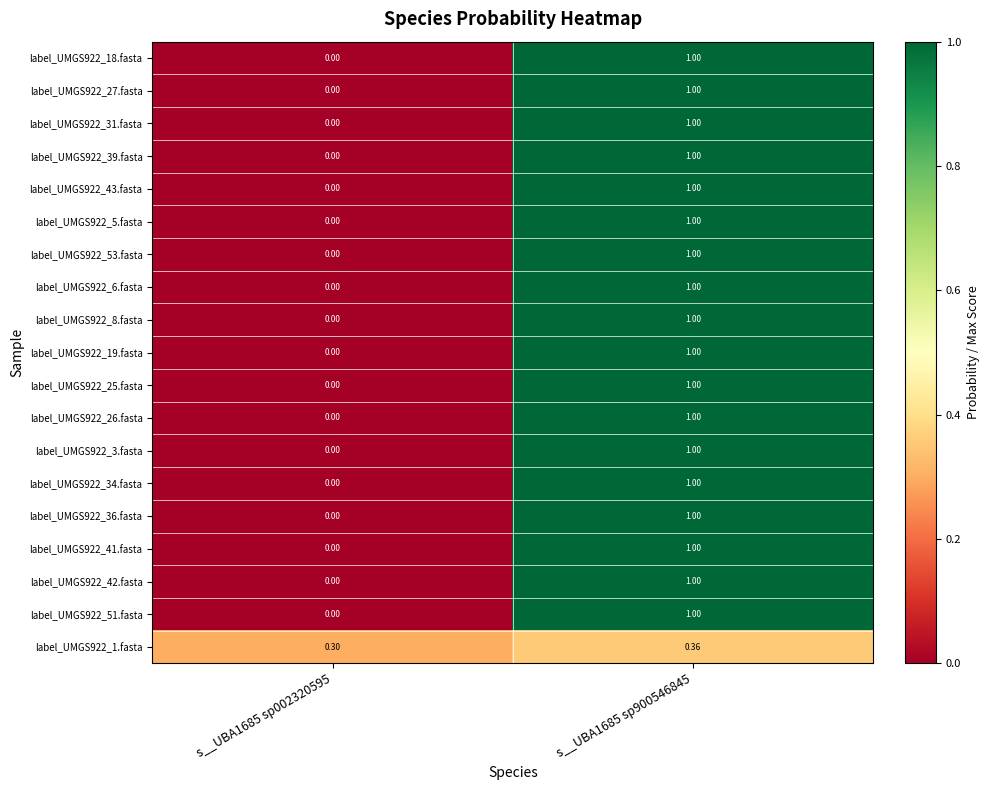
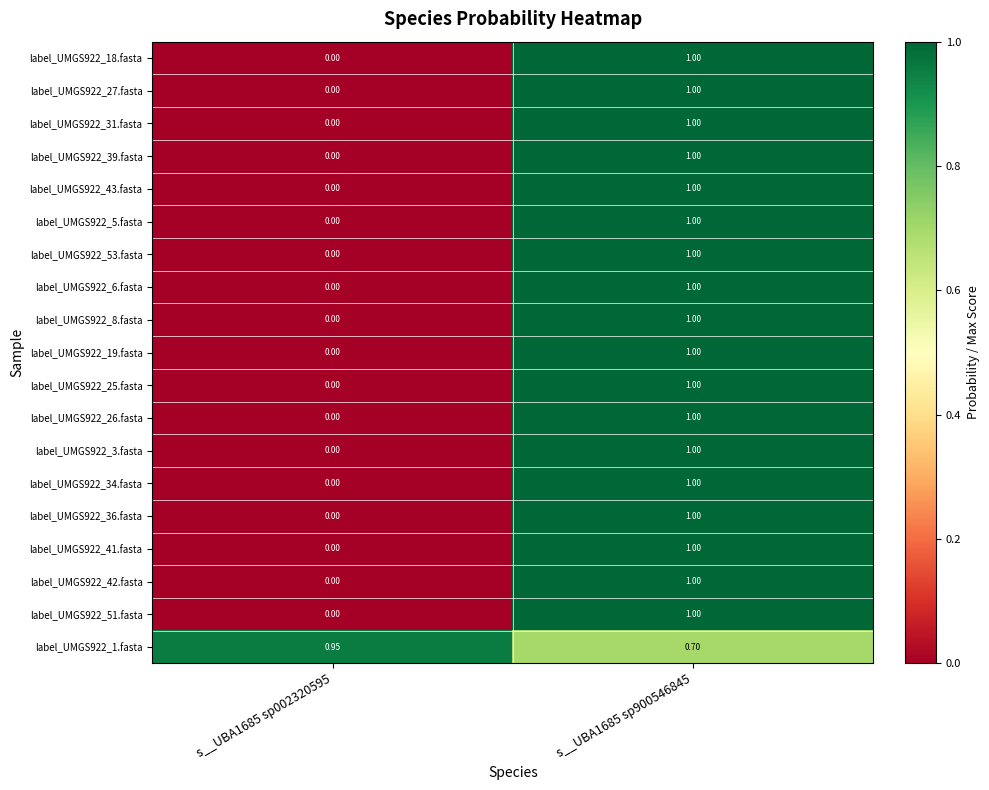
  {
    "label_UMGS922_18.fasta": {
      "s__UBA1685 sp002320595": 0.00,
      "s__UBA1685 sp900546845": 1.00
    },
    "label_UMGS922_27.fasta": {
      "s__UBA1685 sp002320595": 0.00,
      "s__UBA1685 sp900546845": 1.00
    },
    "label_UMGS922_31.fasta": {
      "s__UBA1685 sp002320595": 0.00,
      "s__UBA1685 sp900546845": 1.00
    },
    "label_UMGS922_39.fasta": {
      "s__UBA1685 sp002320595": 0.00,
      "s__UBA1685 sp900546845": 1.00
    },
    "label_UMGS922_43.fasta": {
      "s__UBA1685 sp002320595": 0.00,
      "s__UBA1685 sp900546845": 1.00
    },
    "label_UMGS922_5.fasta": {
      "s__UBA1685 sp002320595": 0.00,
      "s__UBA1685 sp900546845": 1.00
    },
    "label_UMGS922_53.fasta": {
      "s__UBA1685 sp002320595": 0.00,
      "s__UBA1685 sp900546845": 1.00
    },
    "label_UMGS922_6.fasta": {
      "s__UBA1685 sp002320595": 0.00,
      "s__UBA1685 sp900546845": 1.00
    },
    "label_UMGS922_8.fasta": {
      "s__UBA1685 sp002320595": 0.00,
      "s__UBA1685 sp900546845": 1.00
    },
    "label_UMGS922_19.fasta": {
      "s__UBA1685 sp002320595": 0.00,
      "s__UBA1685 sp900546845": 1.00
    },
    "label_UMGS922_25.fasta": {
      "s__UBA1685 sp002320595": 0.00,
      "s__UBA1685 sp900546845": 1.00
    },
    "label_UMGS922_26.fasta": {
      "s__UBA1685 sp002320595": 0.00,
      "s__UBA1685 sp900546845": 1.00
    },
    "label_UMGS922_3.fasta": {
      "s__UBA1685 sp002320595": 0.00,
      "s__UBA1685 sp900546845": 1.00
    },
    "label_UMGS922_34.fasta": {
      "s__UBA1685 sp002320595": 0.00,
      "s__UBA1685 sp900546845": 1.00
    },
    "label_UMGS922_36.fasta": {
      "s__UBA1685 sp002320595": 0.00,
      "s__UBA1685 sp900546845": 1.00
    },
    "label_UMGS922_41.fasta": {
      "s__UBA1685 sp002320595": 0.00,
      "s__UBA1685 sp900546845": 1.00
    },
    "label_UMGS922_42.fasta": {
      "s__UBA1685 sp002320595": 0.00,
      "s__UBA1685 sp900546845": 1.00
    },
    "label_UMGS922_51.fasta": {
      "s__UBA1685 sp002320595": 0.00,
      "s__UBA1685 sp900546845": 1.00
    },
    "label_UMGS922_1.fasta": {
-     "s__UBA1685 sp002320595": 0.30,
-     "s__UBA1685 sp900546845": 0.36
+     "s__UBA1685 sp002320595": 0.95,
+     "s__UBA1685 sp900546845": 0.70
    }
  }
